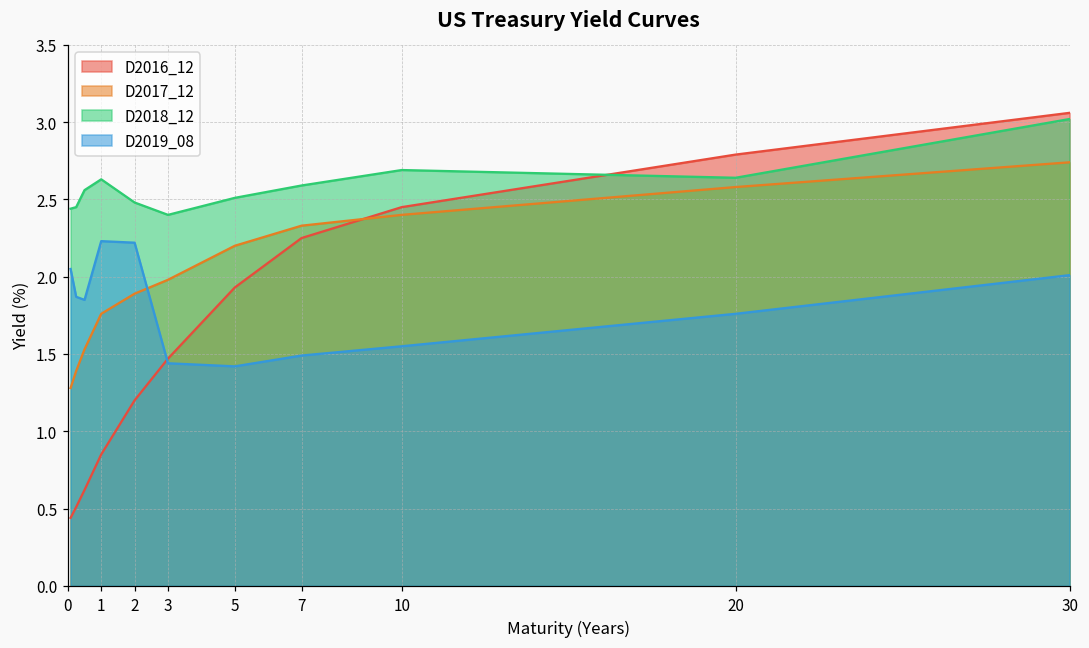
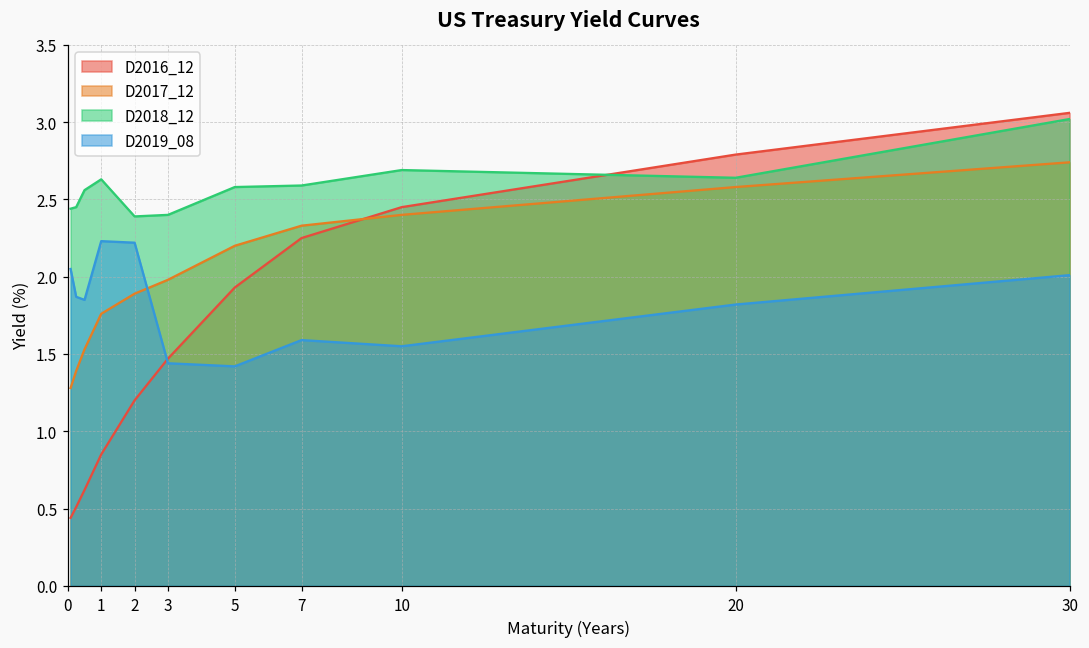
  {
    "D2018_12": {
      "1": 2.63,
-     "2": 2.48,
+     "2": 2.39,
      "3": 2.40,
-     "5": 2.51,
+     "5": 2.58,
      "7": 2.59,
      "10": 2.69,
      "20": 2.64,
      "30": 3.02
    },
    "D2019_08": {
      "1": 2.23,
      "2": 2.22,
      "3": 1.44,
      "5": 1.42,
-     "7": 1.49,
+     "7": 1.59,
      "10": 1.55,
-     "20": 1.76,
+     "20": 1.82,
      "30": 2.01
    }
  }
